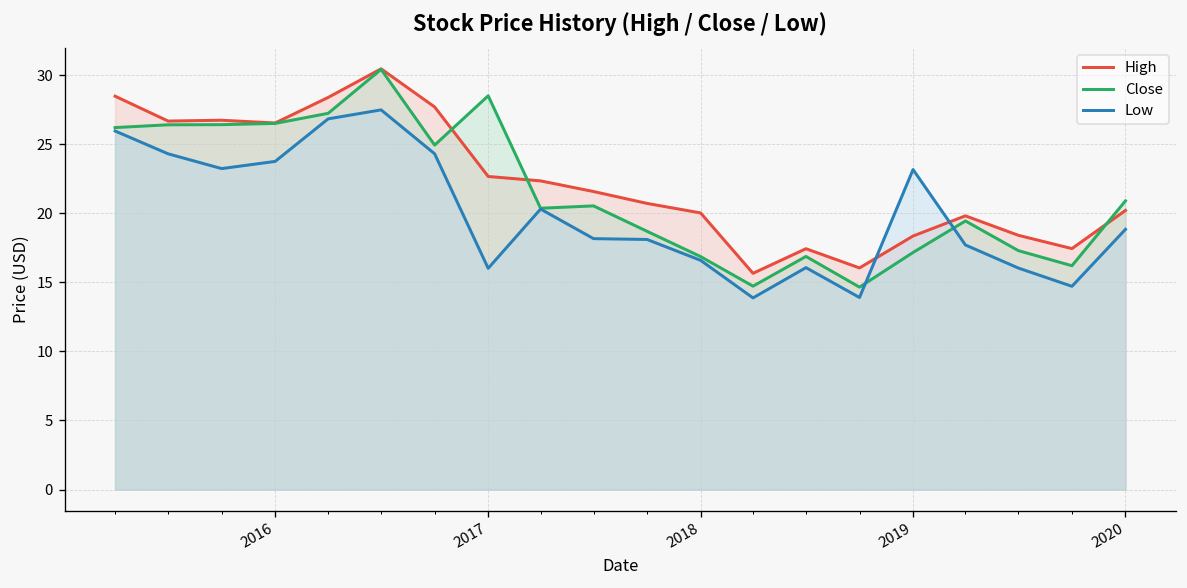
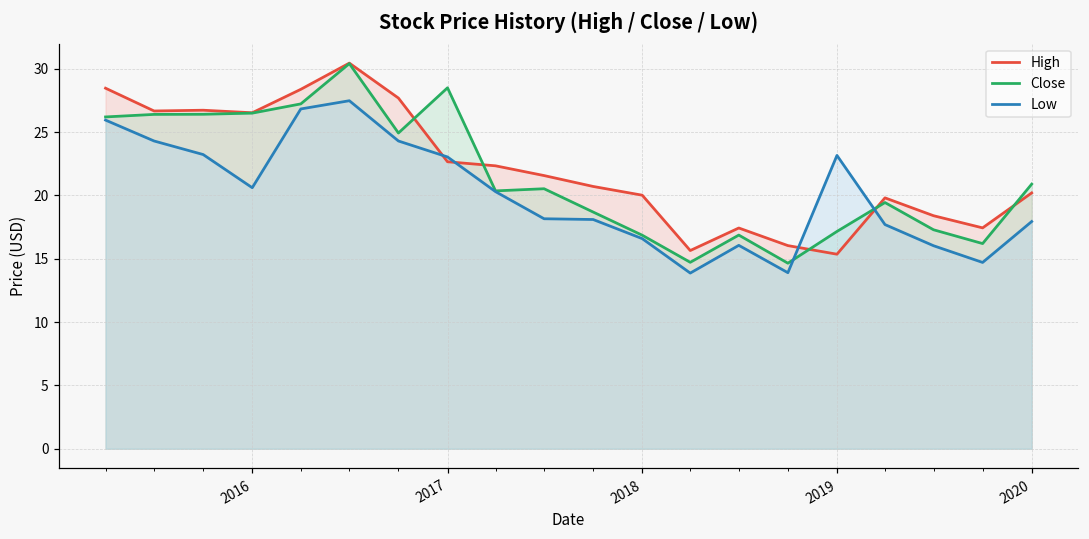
  {
    "High": {
      "2017": 22.7,
      "2018": 20.0,
-     "2019": 18.4,
+     "2019": 15.4,
      "2020": 20.2
    },
    "Close": {
      "2017": 28.5,
      "2018": 16.9,
      "2019": 17.2,
      "2020": 20.9
    },
    "Low": {
-     "2016": 23.8,
-     "2017": 16.0,
+     "2016": 20.6,
+     "2017": 23.0,
      "2018": 16.6,
      "2019": 23.2,
-     "2020": 18.8
+     "2020": 17.9
    }
  }
